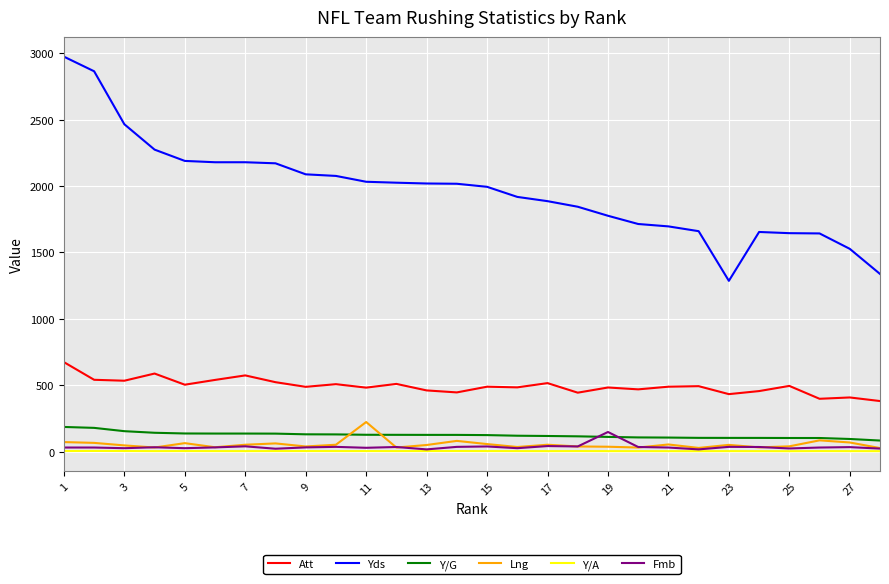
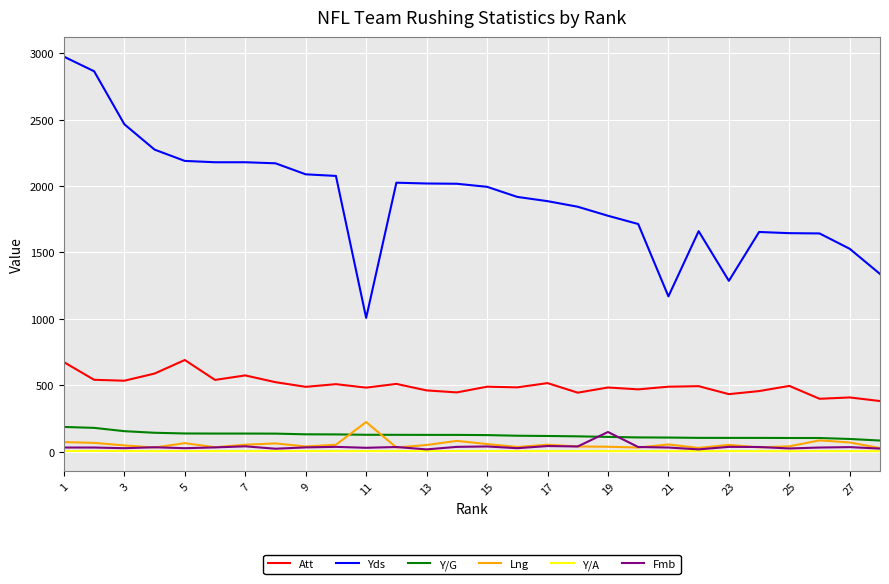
  {
    "Att": {
      "1": 670,
      "3": 530,
-     "5": 500,
+     "5": 690,
      "7": 570,
      "9": 490,
      "11": 480,
      "13": 460,
      "15": 490,
      "17": 520,
      "19": 480,
      "21": 490,
      "23": 430,
      "25": 500,
      "27": 410
    },
    "Yds": {
      "1": 2970,
      "3": 2470,
      "5": 2190,
      "7": 2180,
      "9": 2090,
-     "11": 2030,
+     "11": 1010,
      "13": 2020,
      "15": 1990,
      "17": 1890,
      "19": 1780,
-     "21": 1700,
+     "21": 1170,
      "23": 1290,
      "25": 1650,
      "27": 1530
    },
    "Y/G": {
      "1": 190,
      "3": 150,
      "5": 140,
      "7": 140,
      "9": 130,
      "11": 130,
      "13": 130,
      "15": 120,
      "17": 120,
      "19": 110,
      "21": 110,
      "23": 100,
      "25": 100,
      "27": 100
    },
    "Lng": {
      "1": 70,
      "3": 50,
      "5": 60,
      "11": 220,
      "13": 50,
      "19": 40,
      "21": 50,
      "27": 70
    },
    "Y/A": {
      "1": 0,
      "3": 0,
      "5": 0,
      "7": 0,
      "9": 0,
      "11": 0,
      "15": 0,
      "17": 0,
      "19": 0,
      "21": 0,
      "23": 0,
      "25": 0,
      "27": 0
    },
    "Fmb": {
      "1": 30,
      "3": 30,
      "5": 30,
      "11": 30,
      "19": 150,
      "21": 30,
      "27": 30
    }
  }
